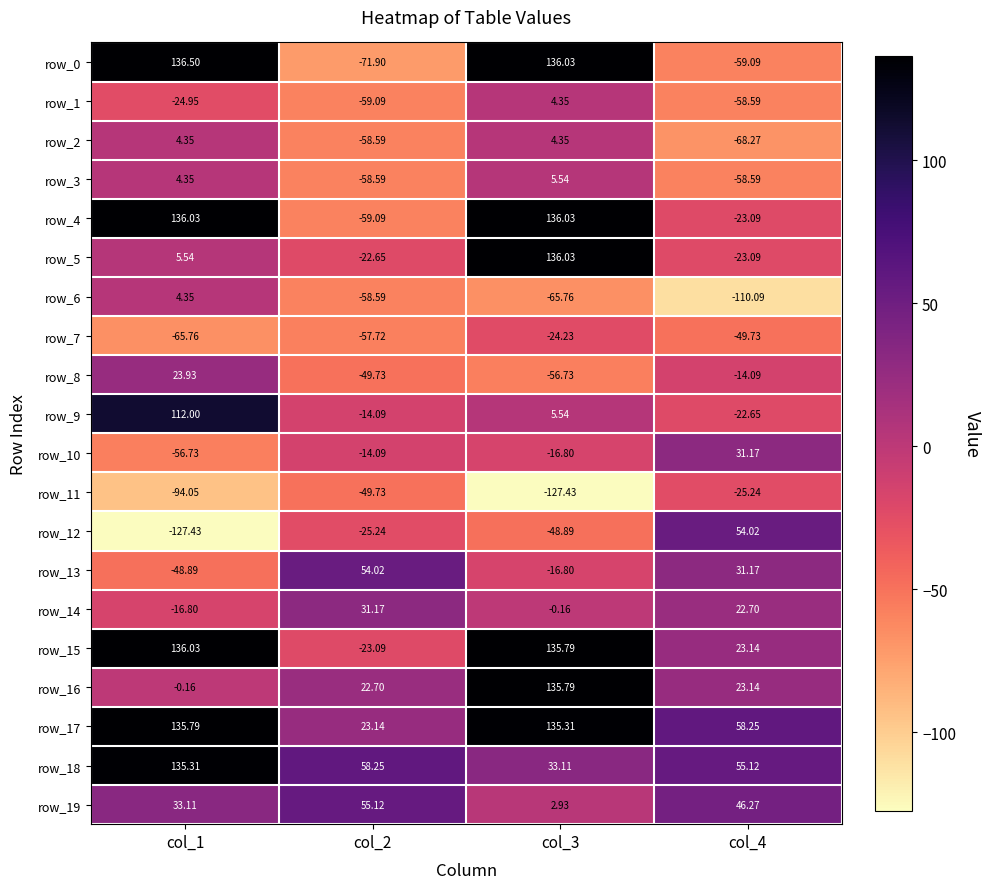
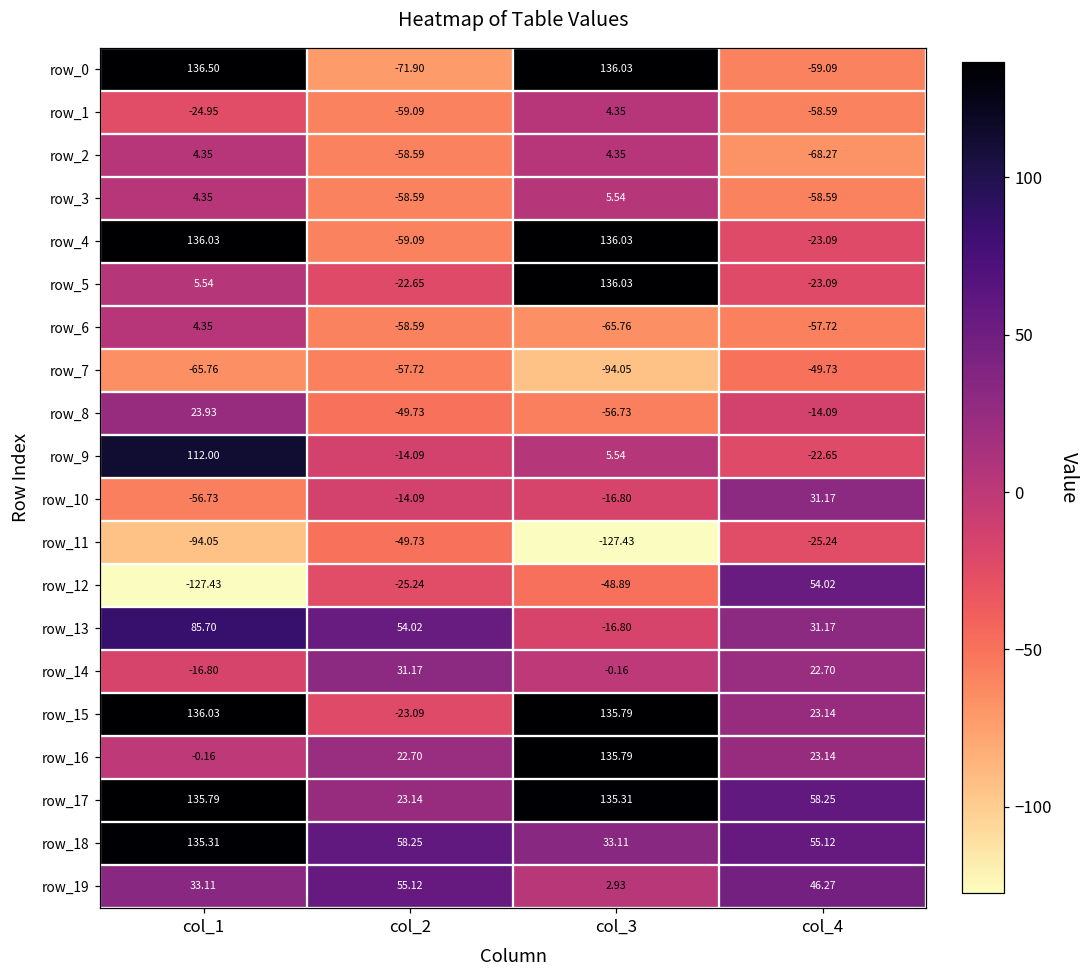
  {
    "row_0": {
      "col_1": 136.50,
      "col_2": -71.90,
      "col_3": 136.03,
      "col_4": -59.09
    },
    "row_1": {
      "col_1": -24.95,
      "col_2": -59.09,
      "col_3": 4.35,
      "col_4": -58.59
    },
    "row_2": {
      "col_1": 4.35,
      "col_2": -58.59,
      "col_3": 4.35,
      "col_4": -68.27
    },
    "row_3": {
      "col_1": 4.35,
      "col_2": -58.59,
      "col_3": 5.54,
      "col_4": -58.59
    },
    "row_4": {
      "col_1": 136.03,
      "col_2": -59.09,
      "col_3": 136.03,
      "col_4": -23.09
    },
    "row_5": {
      "col_1": 5.54,
      "col_2": -22.65,
      "col_3": 136.03,
      "col_4": -23.09
    },
    "row_6": {
      "col_1": 4.35,
      "col_2": -58.59,
      "col_3": -65.76,
-     "col_4": -110.09
+     "col_4": -57.72
    },
    "row_7": {
      "col_1": -65.76,
      "col_2": -57.72,
-     "col_3": -24.23,
+     "col_3": -94.05,
      "col_4": -49.73
    },
    "row_8": {
      "col_1": 23.93,
      "col_2": -49.73,
      "col_3": -56.73,
      "col_4": -14.09
    },
    "row_9": {
      "col_1": 112.00,
      "col_2": -14.09,
      "col_3": 5.54,
      "col_4": -22.65
    },
    "row_10": {
      "col_1": -56.73,
      "col_2": -14.09,
      "col_3": -16.80,
      "col_4": 31.17
    },
    "row_11": {
      "col_1": -94.05,
      "col_2": -49.73,
      "col_3": -127.43,
      "col_4": -25.24
    },
    "row_12": {
      "col_1": -127.43,
      "col_2": -25.24,
      "col_3": -48.89,
      "col_4": 54.02
    },
    "row_13": {
-     "col_1": -48.89,
+     "col_1": 85.70,
      "col_2": 54.02,
      "col_3": -16.80,
      "col_4": 31.17
    },
    "row_14": {
      "col_1": -16.80,
      "col_2": 31.17,
      "col_3": -0.16,
      "col_4": 22.70
    },
    "row_15": {
      "col_1": 136.03,
      "col_2": -23.09,
      "col_3": 135.79,
      "col_4": 23.14
    },
    "row_16": {
      "col_1": -0.16,
      "col_2": 22.70,
      "col_3": 135.79,
      "col_4": 23.14
    },
    "row_17": {
      "col_1": 135.79,
      "col_2": 23.14,
      "col_3": 135.31,
      "col_4": 58.25
    },
    "row_18": {
      "col_1": 135.31,
      "col_2": 58.25,
      "col_3": 33.11,
      "col_4": 55.12
    },
    "row_19": {
      "col_1": 33.11,
      "col_2": 55.12,
      "col_3": 2.93,
      "col_4": 46.27
    }
  }
